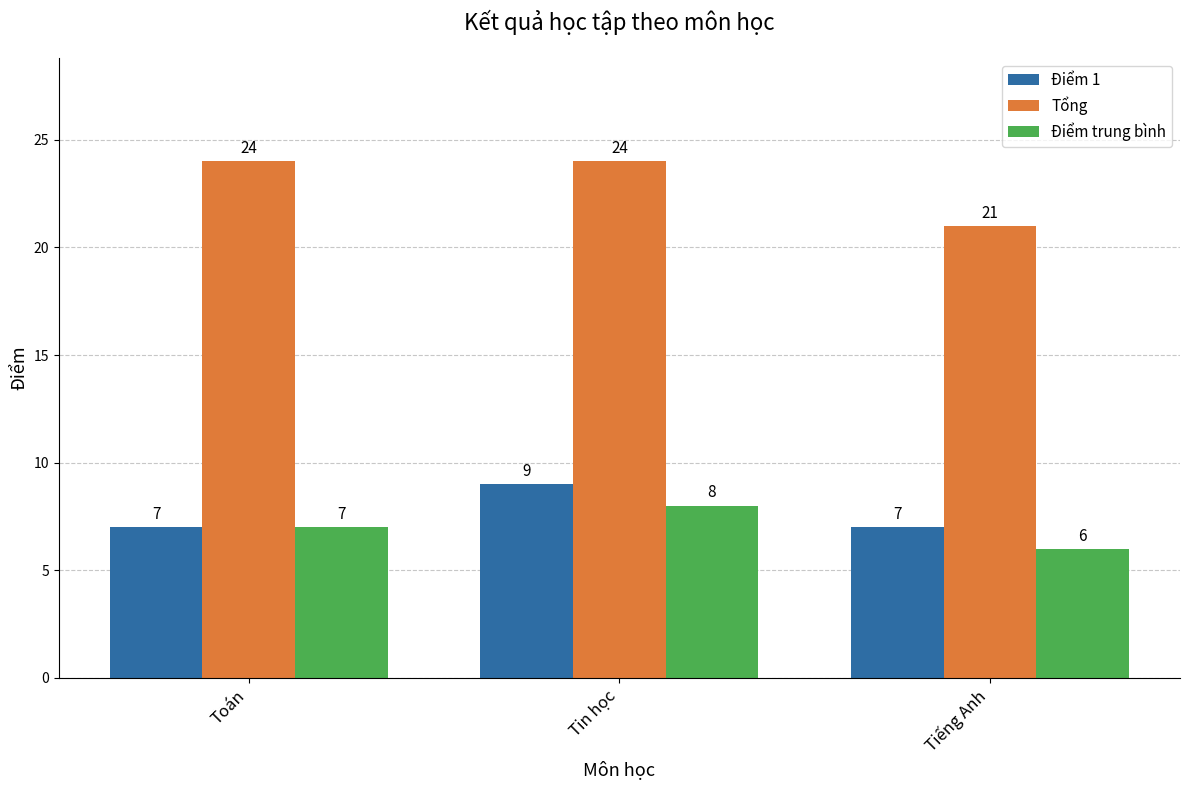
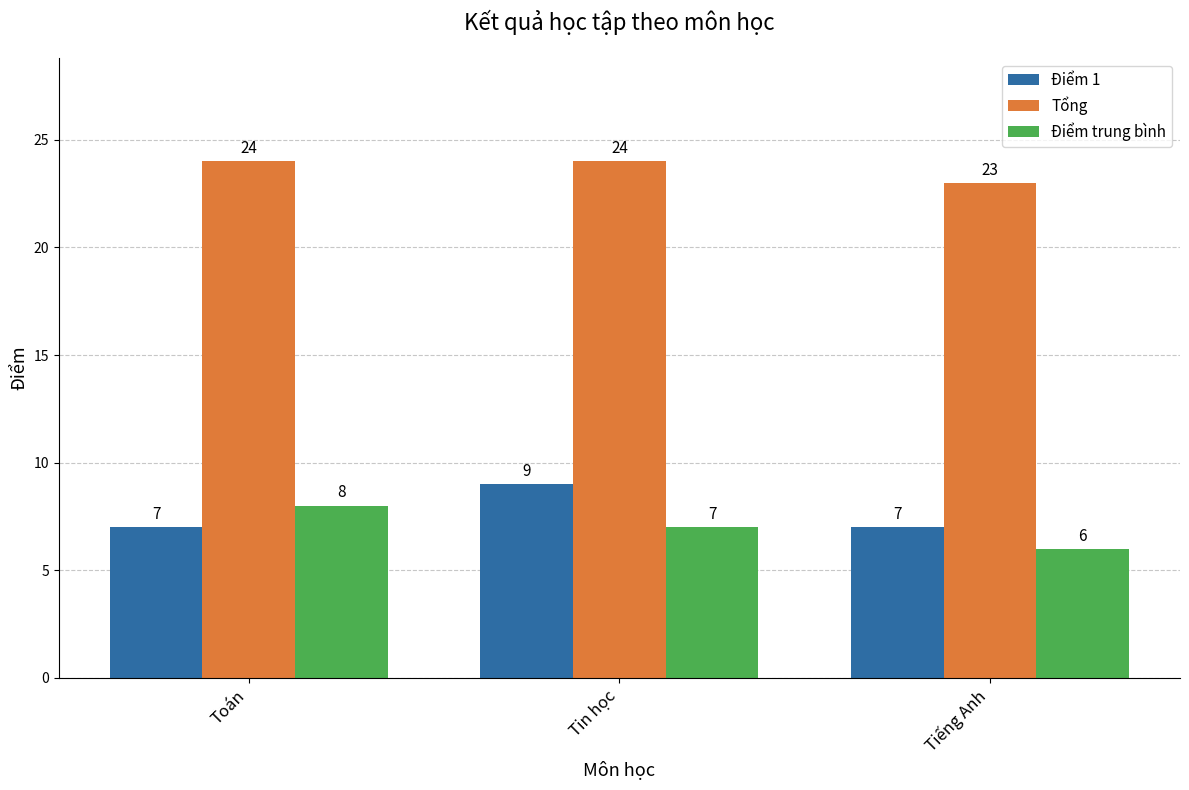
  {
    "Điểm 1": {
      "Toán": 7,
      "Tin học": 9,
      "Tiếng Anh": 7
    },
    "Tổng": {
      "Toán": 24,
      "Tin học": 24,
-     "Tiếng Anh": 21
+     "Tiếng Anh": 23
    },
    "Điểm trung bình": {
-     "Toán": 7,
-     "Tin học": 8,
+     "Toán": 8,
+     "Tin học": 7,
      "Tiếng Anh": 6
    }
  }
